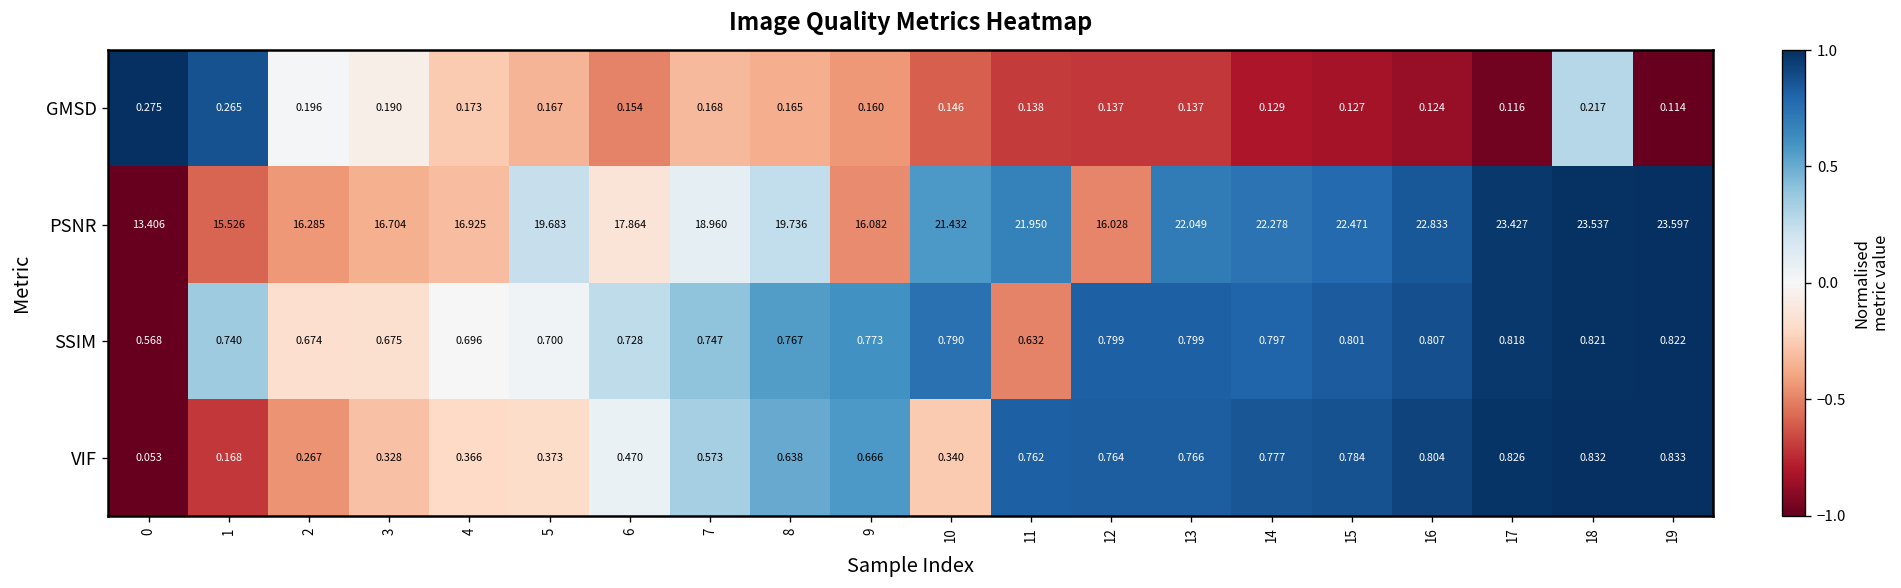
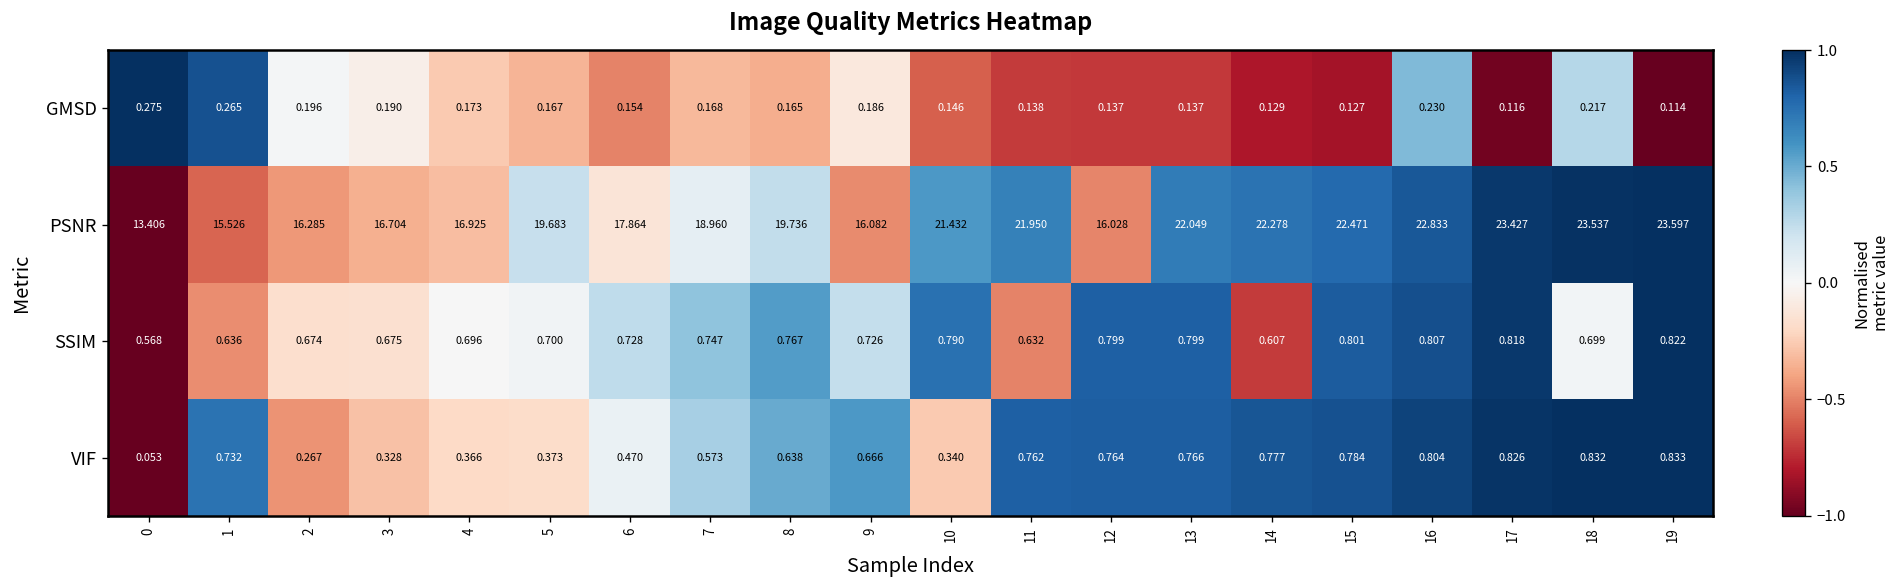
  {
    "GMSD": {
      "0": 0.275,
      "1": 0.265,
      "2": 0.196,
      "3": 0.190,
      "4": 0.173,
      "5": 0.167,
      "6": 0.154,
      "7": 0.168,
      "8": 0.165,
-     "9": 0.160,
+     "9": 0.186,
      "10": 0.146,
      "11": 0.138,
      "12": 0.137,
      "13": 0.137,
      "14": 0.129,
      "15": 0.127,
-     "16": 0.124,
+     "16": 0.230,
      "17": 0.116,
      "18": 0.217,
      "19": 0.114
    },
    "PSNR": {
      "0": 13.406,
      "1": 15.526,
      "2": 16.285,
      "3": 16.704,
      "4": 16.925,
      "5": 19.683,
      "6": 17.864,
      "7": 18.960,
      "8": 19.736,
      "9": 16.082,
      "10": 21.432,
      "11": 21.950,
      "12": 16.028,
      "13": 22.049,
      "14": 22.278,
      "15": 22.471,
      "16": 22.833,
      "17": 23.427,
      "18": 23.537,
      "19": 23.597
    },
    "SSIM": {
      "0": 0.568,
-     "1": 0.740,
+     "1": 0.636,
      "2": 0.674,
      "3": 0.675,
      "4": 0.696,
      "5": 0.700,
      "6": 0.728,
      "7": 0.747,
      "8": 0.767,
-     "9": 0.773,
+     "9": 0.726,
      "10": 0.790,
      "11": 0.632,
      "12": 0.799,
      "13": 0.799,
-     "14": 0.797,
+     "14": 0.607,
      "15": 0.801,
      "16": 0.807,
      "17": 0.818,
-     "18": 0.821,
+     "18": 0.699,
      "19": 0.822
    },
    "VIF": {
      "0": 0.053,
-     "1": 0.168,
+     "1": 0.732,
      "2": 0.267,
      "3": 0.328,
      "4": 0.366,
      "5": 0.373,
      "6": 0.470,
      "7": 0.573,
      "8": 0.638,
      "9": 0.666,
      "10": 0.340,
      "11": 0.762,
      "12": 0.764,
      "13": 0.766,
      "14": 0.777,
      "15": 0.784,
      "16": 0.804,
      "17": 0.826,
      "18": 0.832,
      "19": 0.833
    }
  }
